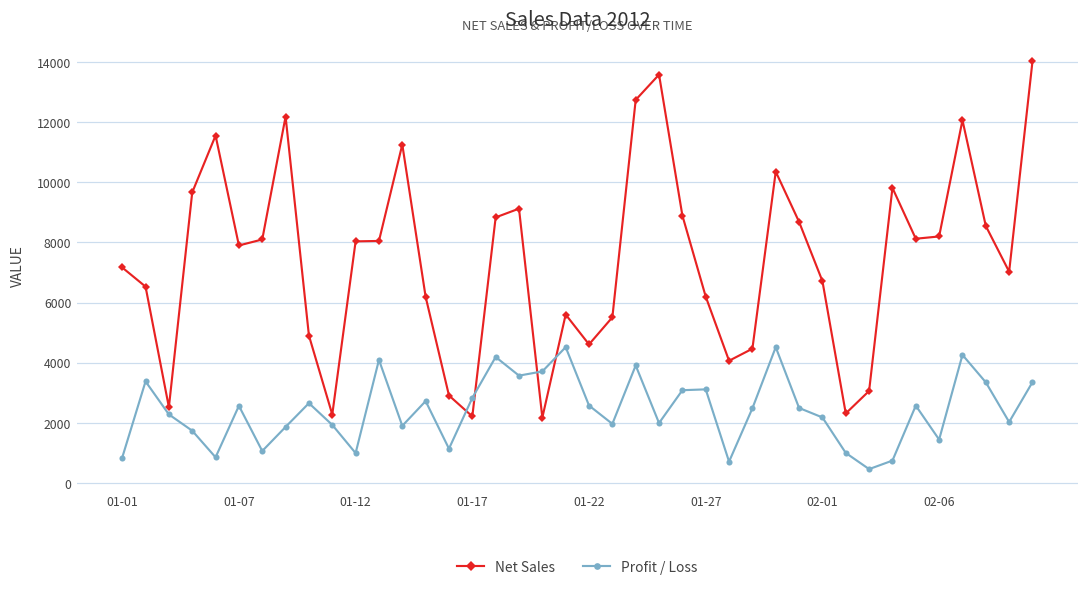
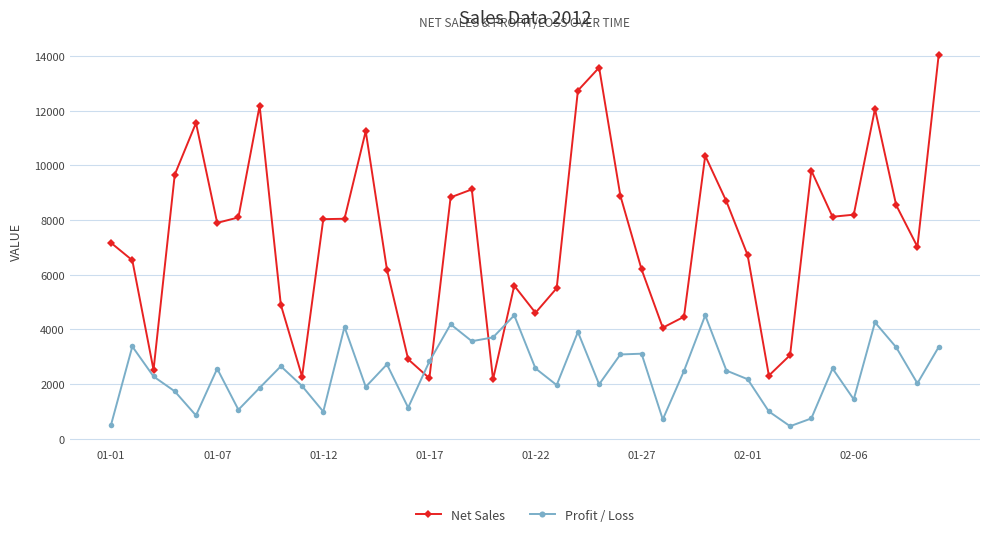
  {
    "Net Sales": {
      "01-01": 7200,
      "01-07": 7900,
      "01-12": 8000,
      "01-17": 2200,
      "01-22": 4600,
      "01-27": 6200,
      "02-01": 6700,
      "02-06": 8200
    },
    "Profit / Loss": {
-     "01-01": 800,
+     "01-01": 500,
      "01-07": 2600,
      "01-12": 1000,
      "01-17": 2800,
      "01-22": 2600,
      "01-27": 3100,
      "02-01": 2200,
      "02-06": 1400
    }
  }
